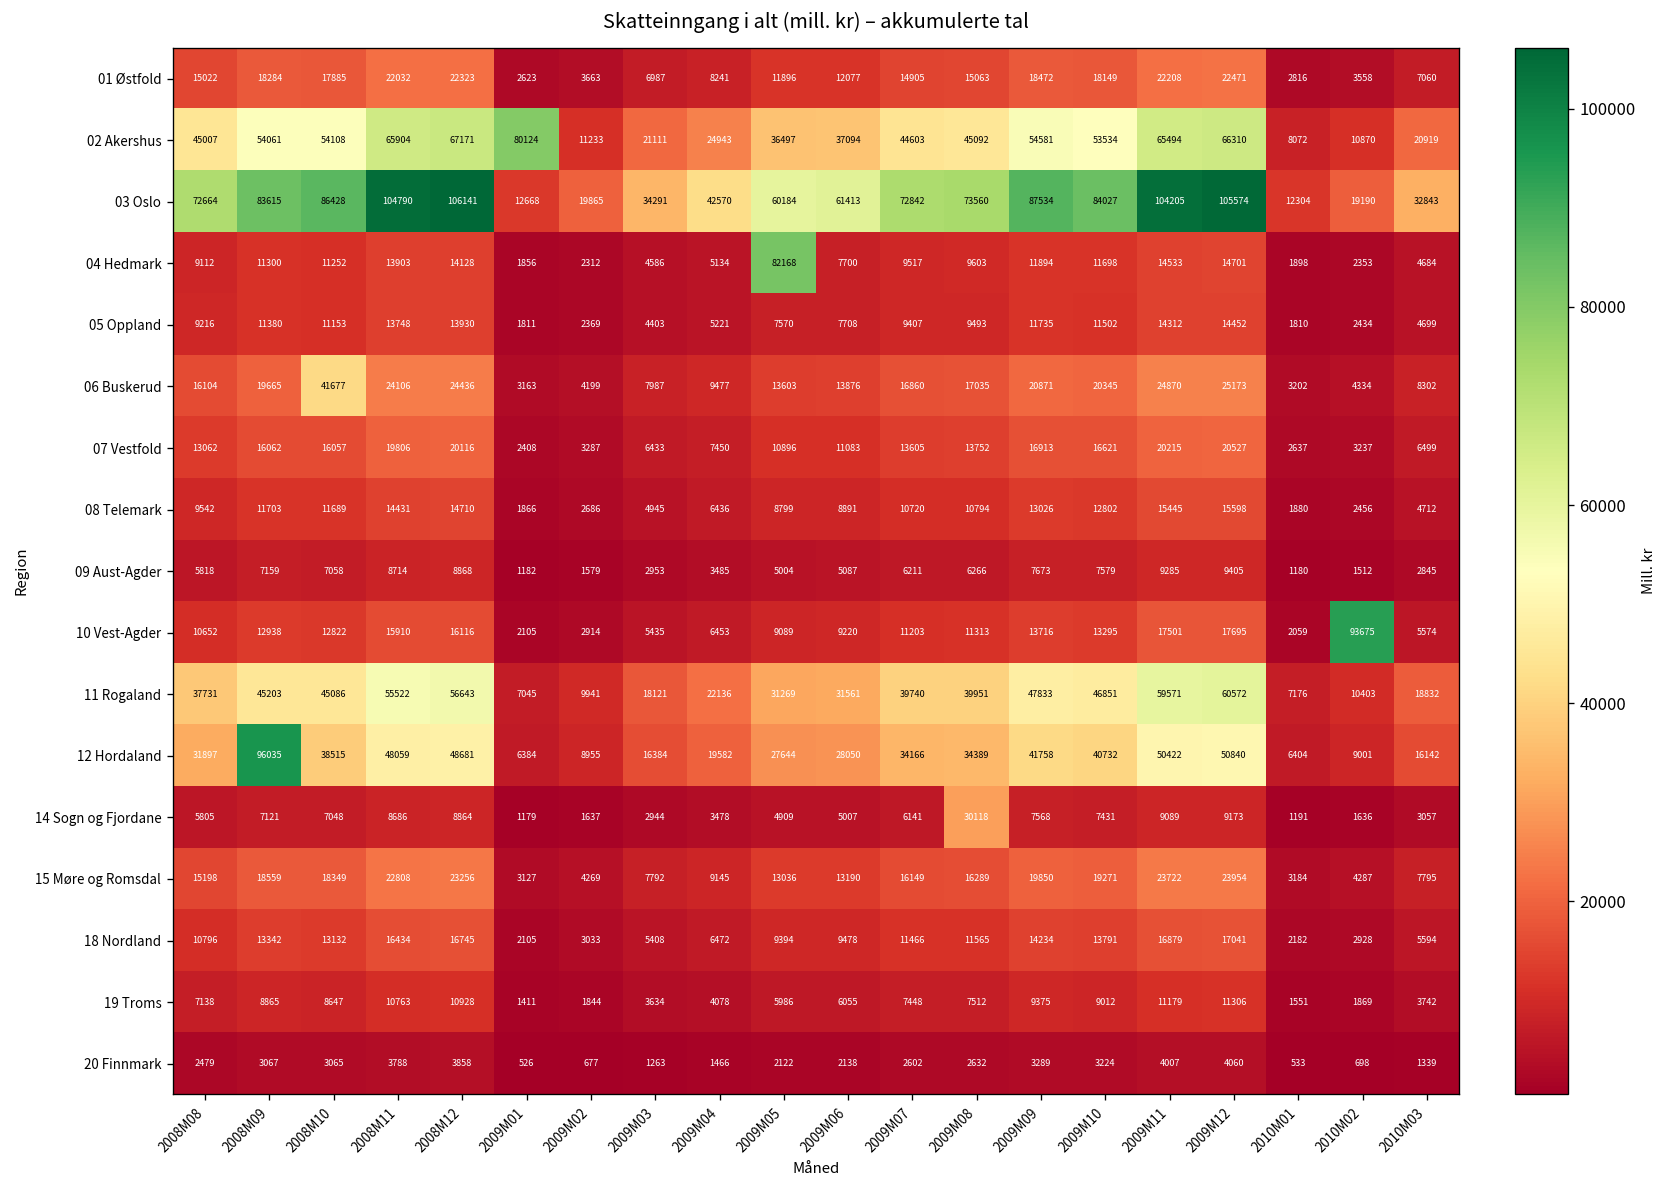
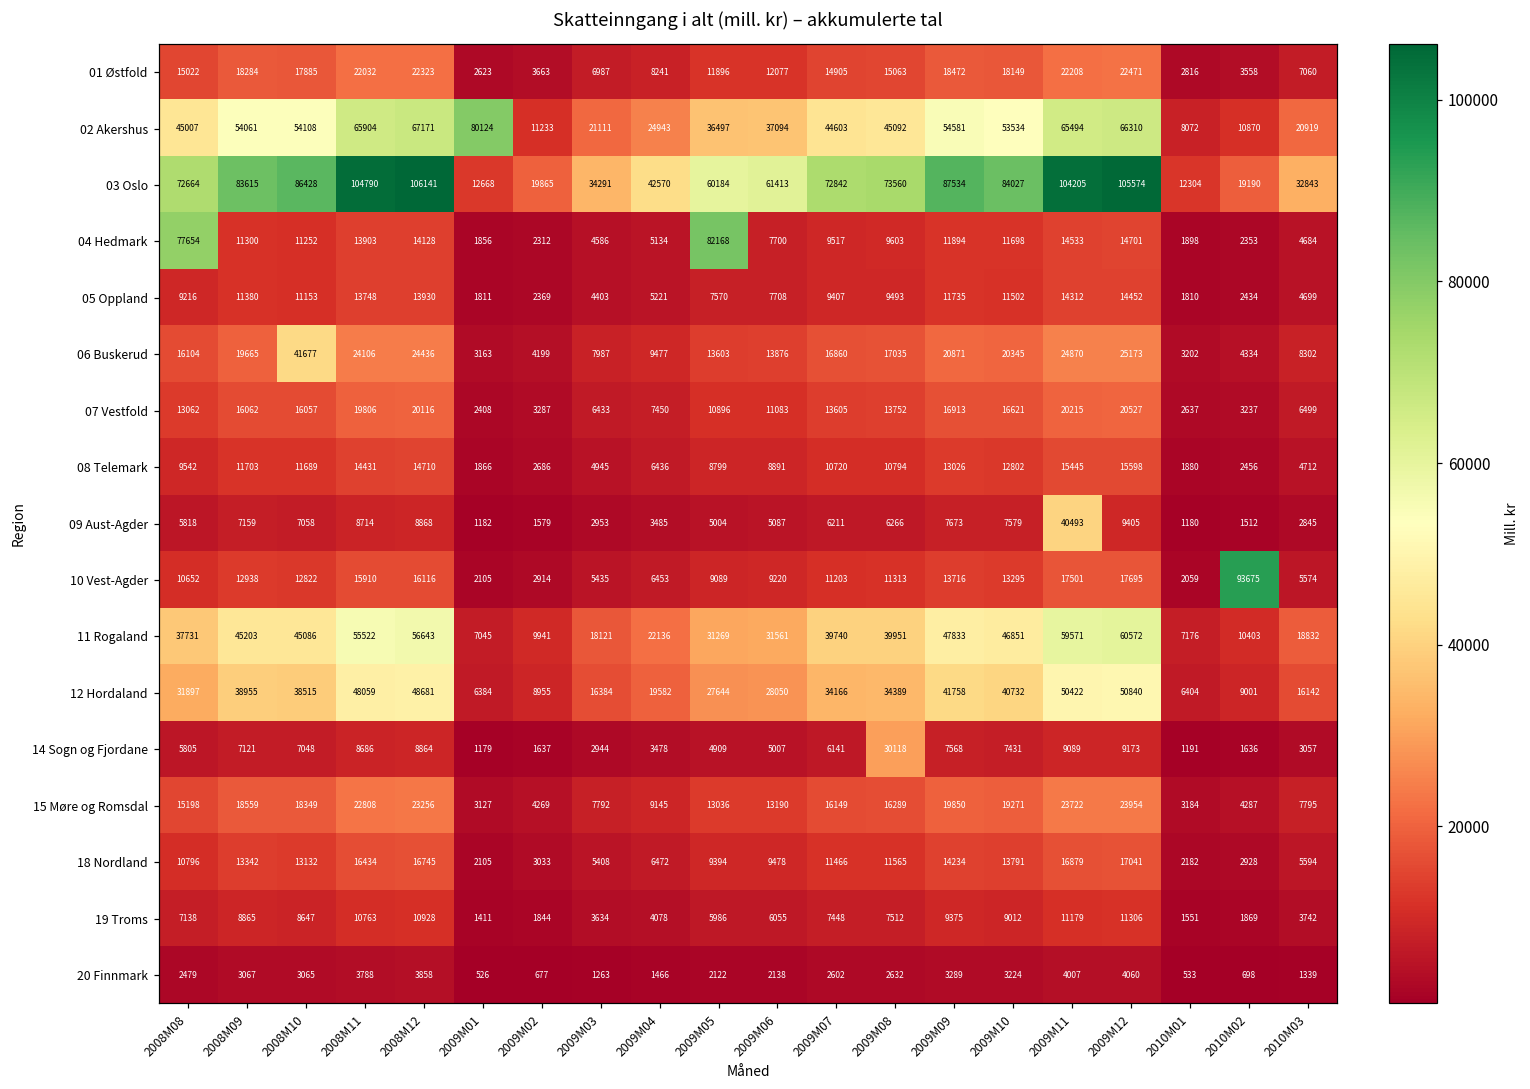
  {
    "04 Hedmark": {
-     "2008M08": 9112,
+     "2008M08": 77654,
      "2008M09": 11300,
      "2008M10": 11252,
      "2008M11": 13903,
      "2008M12": 14128,
      "2009M01": 1856,
      "2009M02": 2312,
      "2009M03": 4586,
      "2009M04": 5134,
      "2009M05": 82168,
      "2009M06": 7700,
      "2009M07": 9517,
      "2009M08": 9603,
      "2009M09": 11894,
      "2009M10": 11698,
      "2009M11": 14533,
      "2009M12": 14701,
      "2010M01": 1898,
      "2010M02": 2353,
      "2010M03": 4684
    },
    "09 Aust-Agder": {
      "2008M08": 5818,
      "2008M09": 7159,
      "2008M10": 7058,
      "2008M11": 8714,
      "2008M12": 8868,
      "2009M01": 1182,
      "2009M02": 1579,
      "2009M03": 2953,
      "2009M04": 3485,
      "2009M05": 5004,
      "2009M06": 5087,
      "2009M07": 6211,
      "2009M08": 6266,
      "2009M09": 7673,
      "2009M10": 7579,
-     "2009M11": 9285,
+     "2009M11": 40493,
      "2009M12": 9405,
      "2010M01": 1180,
      "2010M02": 1512,
      "2010M03": 2845
    },
    "12 Hordaland": {
      "2008M08": 31897,
-     "2008M09": 96035,
+     "2008M09": 38955,
      "2008M10": 38515,
      "2008M11": 48059,
      "2008M12": 48681,
      "2009M01": 6384,
      "2009M02": 8955,
      "2009M03": 16384,
      "2009M04": 19582,
      "2009M05": 27644,
      "2009M06": 28050,
      "2009M07": 34166,
      "2009M08": 34389,
      "2009M09": 41758,
      "2009M10": 40732,
      "2009M11": 50422,
      "2009M12": 50840,
      "2010M01": 6404,
      "2010M02": 9001,
      "2010M03": 16142
    }
  }
